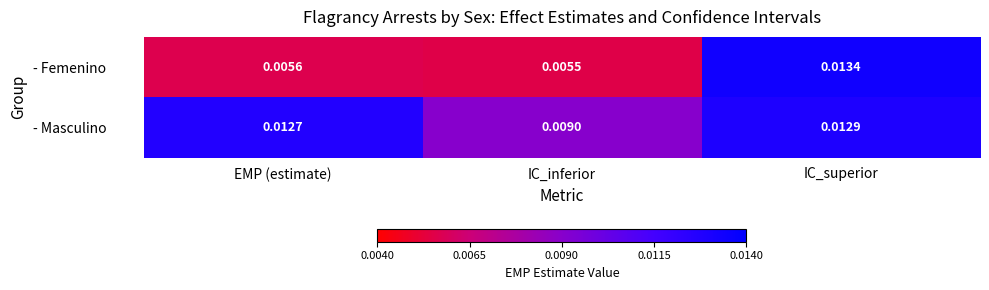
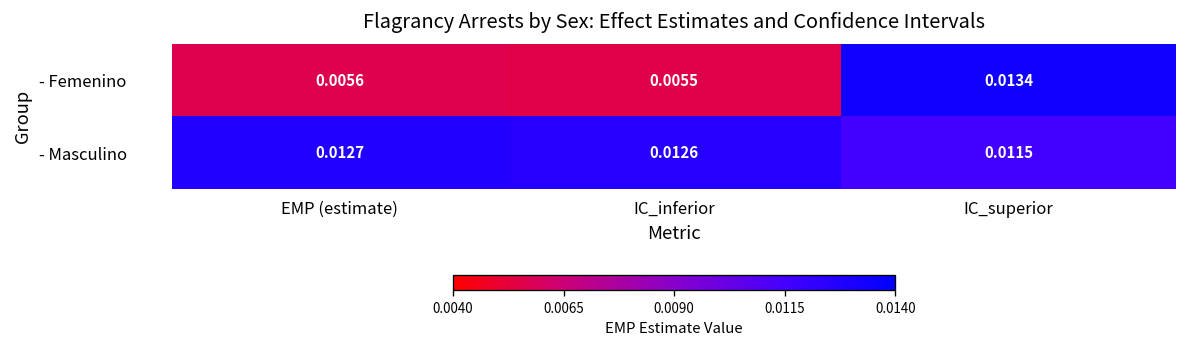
  {
    "- Femenino": {
      "EMP (estimate)": 0.0056,
      "IC_inferior": 0.0055,
      "IC_superior": 0.0134
    },
    "- Masculino": {
      "EMP (estimate)": 0.0127,
-     "IC_inferior": 0.0090,
-     "IC_superior": 0.0129
+     "IC_inferior": 0.0126,
+     "IC_superior": 0.0115
    }
  }
